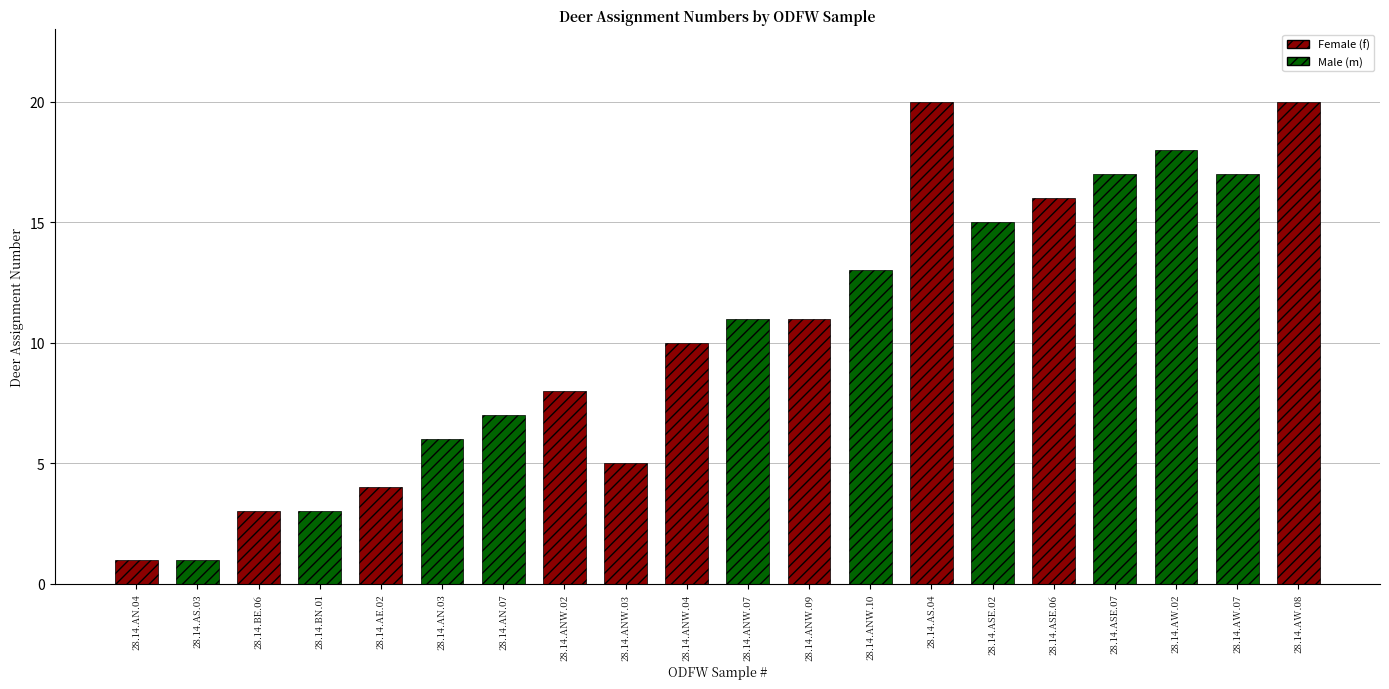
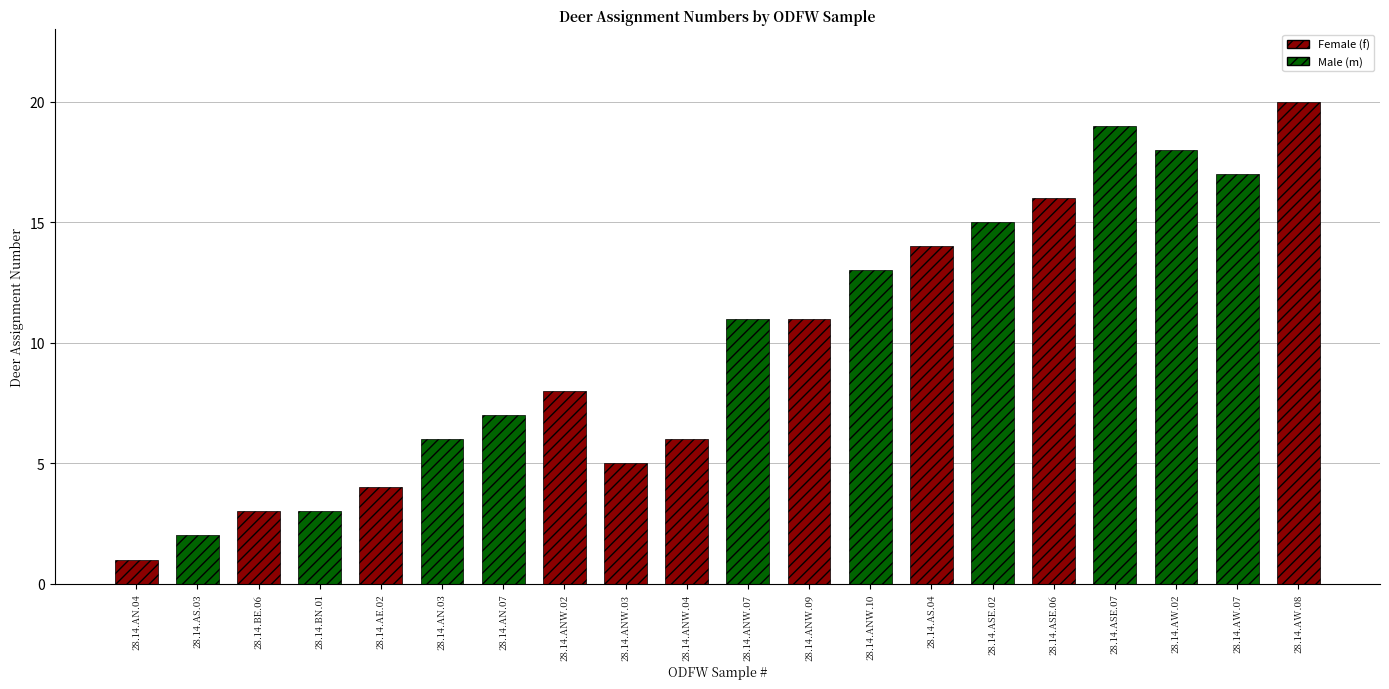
  {
    "28.14.AN.04": 1,
-   "28.14.AS.03": 1,
+   "28.14.AS.03": 2,
    "28.14.BE.06": 3,
    "28.14.BN.01": 3,
    "28.14.AE.02": 4,
    "28.14.AN.03": 6,
    "28.14.AN.07": 7,
    "28.14.ANW.02": 8,
    "28.14.ANW.03": 5,
-   "28.14.ANW.04": 10,
+   "28.14.ANW.04": 6,
    "28.14.ANW.07": 11,
    "28.14.ANW.09": 11,
    "28.14.ANW.10": 13,
-   "28.14.AS.04": 20,
+   "28.14.AS.04": 14,
    "28.14.ASE.02": 15,
    "28.14.ASE.06": 16,
-   "28.14.ASE.07": 17,
+   "28.14.ASE.07": 19,
    "28.14.AW.02": 18,
    "28.14.AW.07": 17,
    "28.14.AW.08": 20
  }
